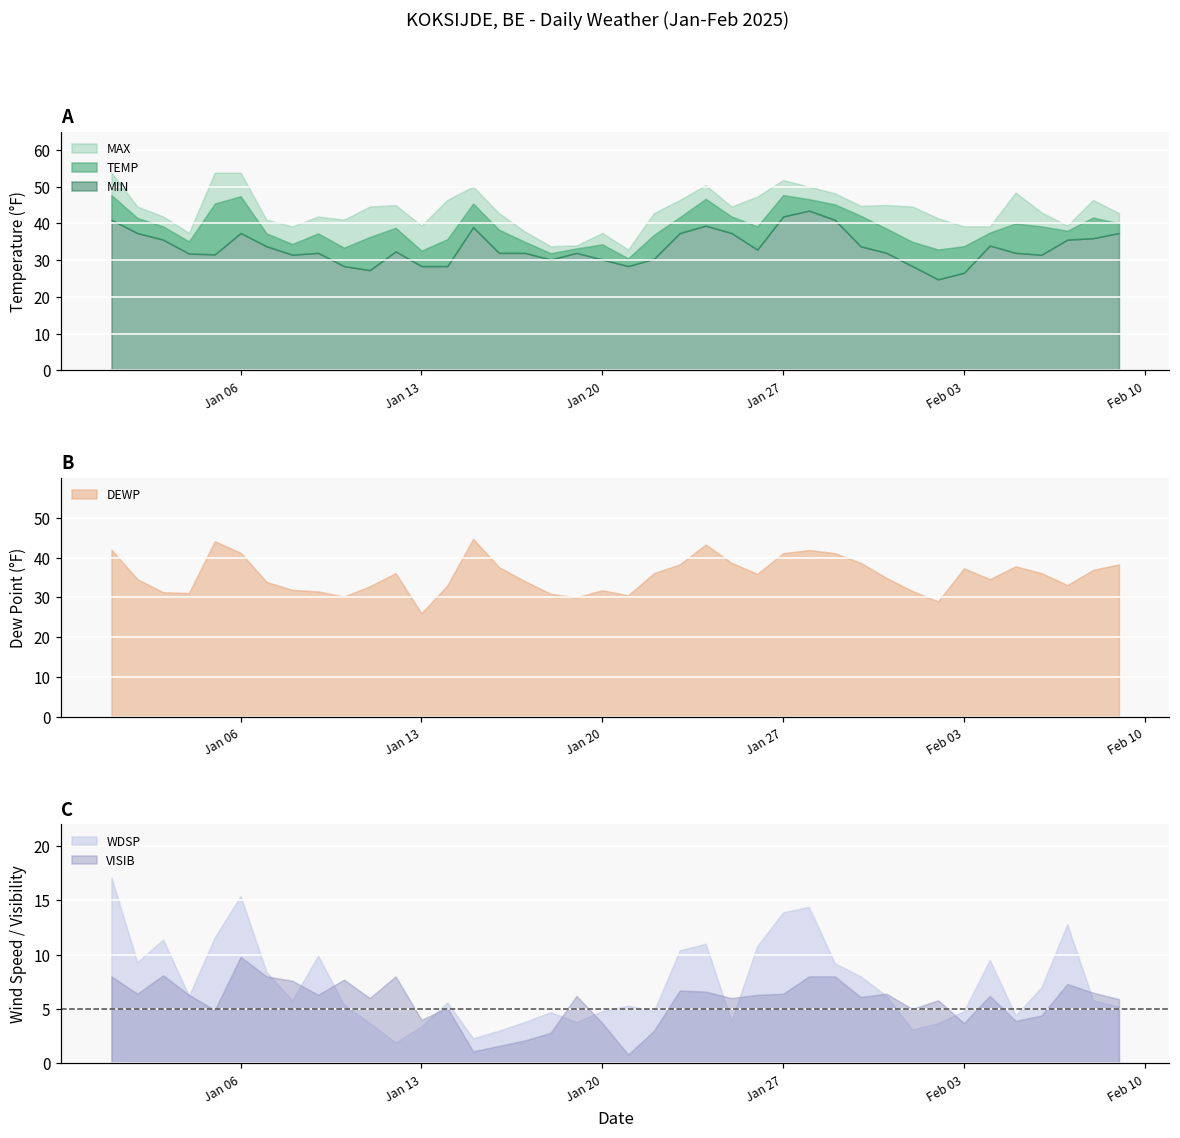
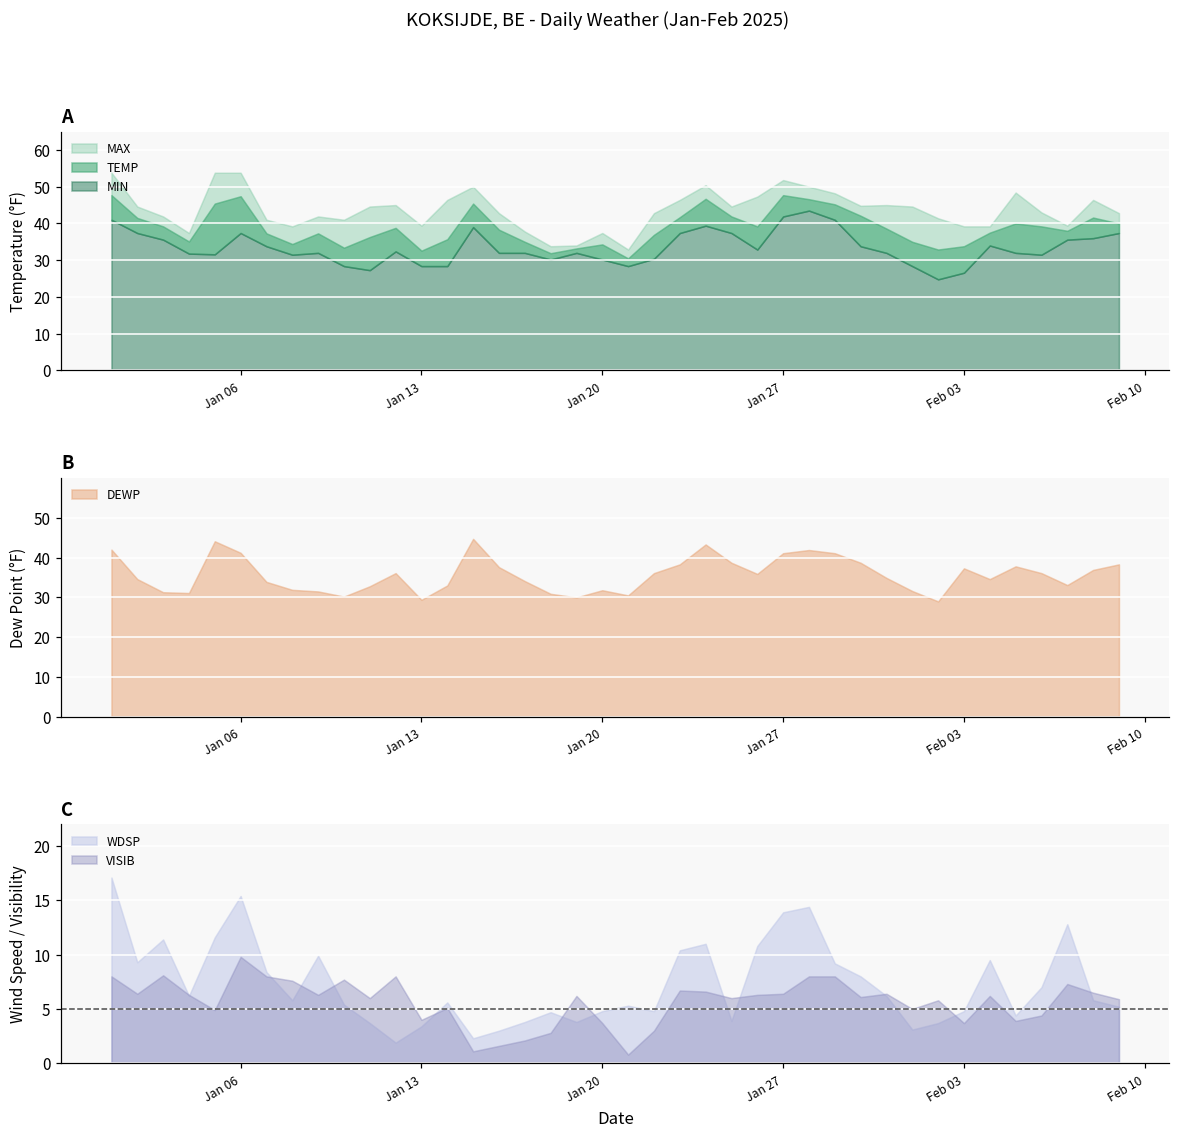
  {
    "B": {
      "Jan 06": 41,
-     "Jan 13": 26,
+     "Jan 13": 29,
      "Jan 20": 32,
      "Jan 27": 41,
      "Feb 03": 37
    }
  }
